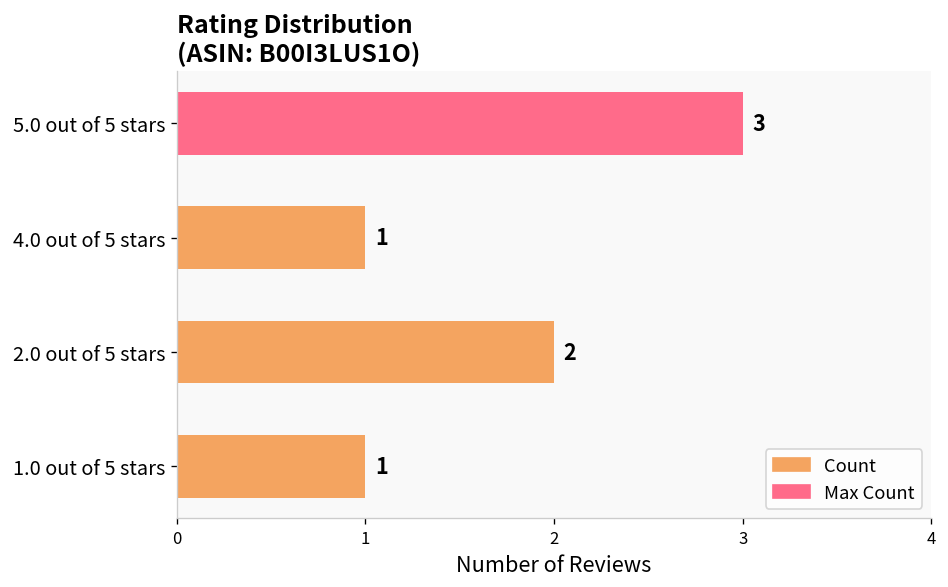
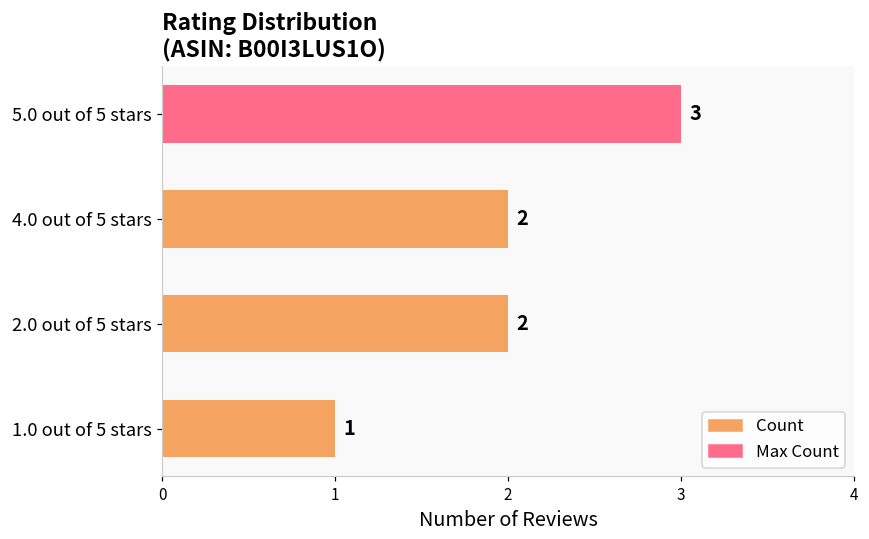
  {
    "5.0 out of 5 stars": 3,
-   "4.0 out of 5 stars": 1,
+   "4.0 out of 5 stars": 2,
    "2.0 out of 5 stars": 2,
    "1.0 out of 5 stars": 1
  }
